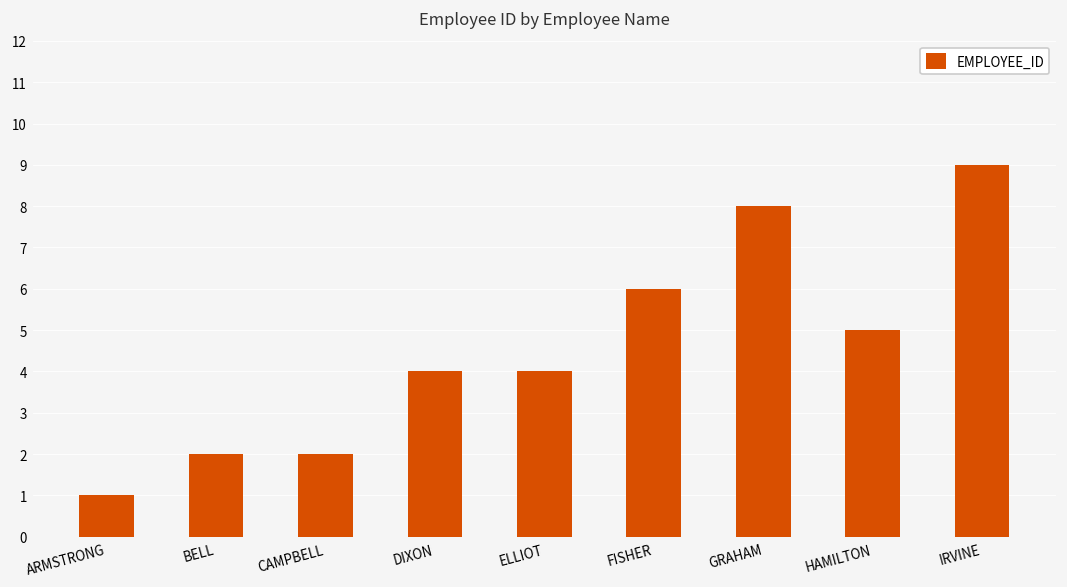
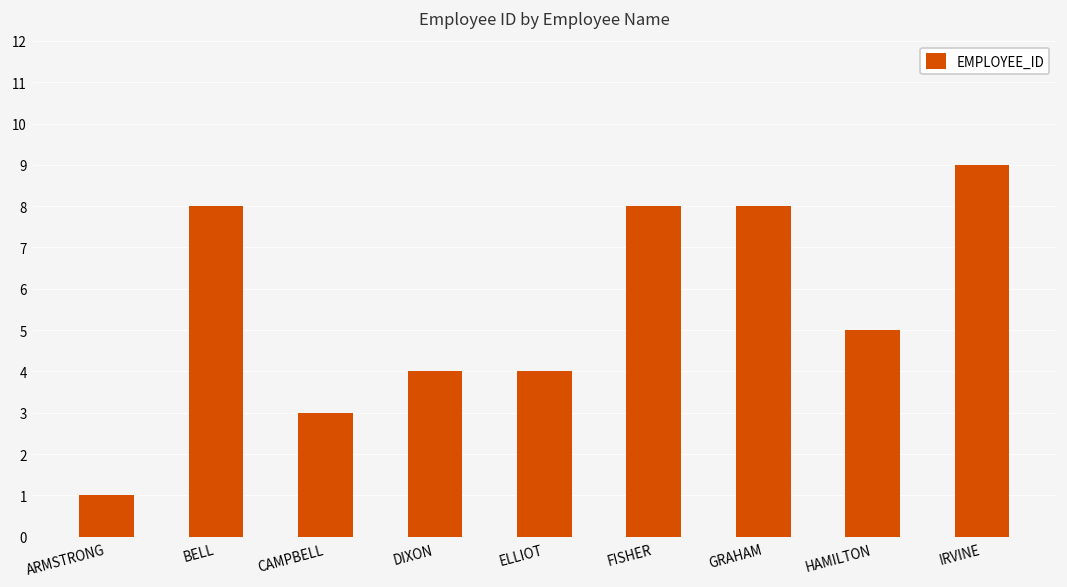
  {
    "ARMSTRONG": 1,
-   "BELL": 2,
-   "CAMPBELL": 2,
+   "BELL": 8,
+   "CAMPBELL": 3,
    "DIXON": 4,
    "ELLIOT": 4,
-   "FISHER": 6,
+   "FISHER": 8,
    "GRAHAM": 8,
    "HAMILTON": 5,
    "IRVINE": 9
  }
